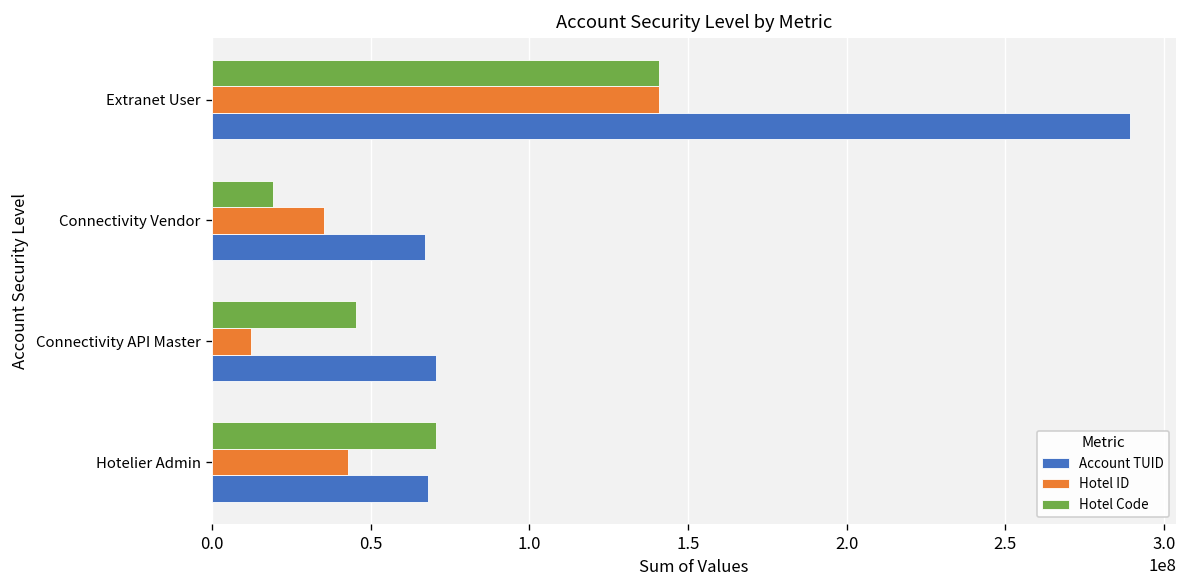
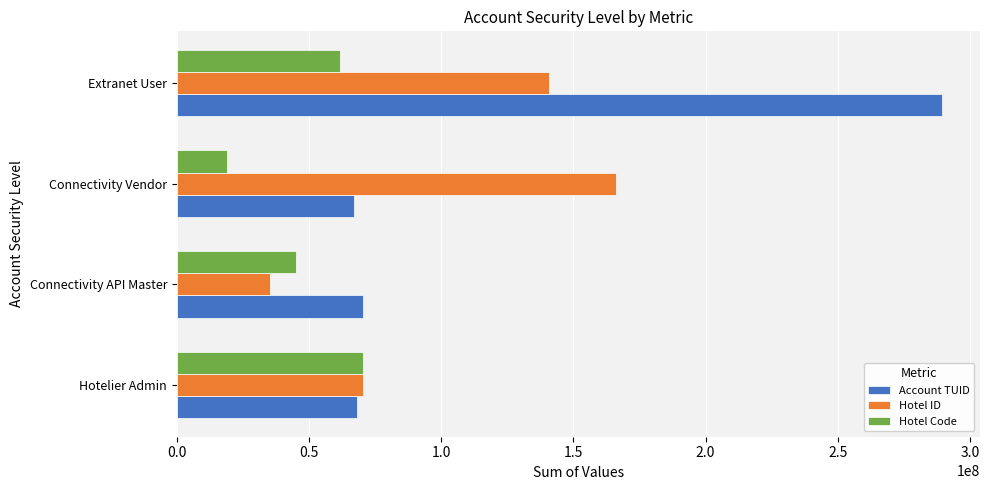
  {
    "Account TUID": {
      "Extranet User": 289000000,
      "Connectivity Vendor": 67000000,
      "Connectivity API Master": 70000000,
      "Hotelier Admin": 68000000
    },
    "Hotel ID": {
      "Extranet User": 141000000,
-     "Connectivity Vendor": 35000000,
-     "Connectivity API Master": 12000000,
-     "Hotelier Admin": 43000000
+     "Connectivity Vendor": 166000000,
+     "Connectivity API Master": 35000000,
+     "Hotelier Admin": 71000000
    },
    "Hotel Code": {
-     "Extranet User": 141000000,
+     "Extranet User": 62000000,
      "Connectivity Vendor": 19000000,
      "Connectivity API Master": 45000000,
      "Hotelier Admin": 71000000
    }
  }
